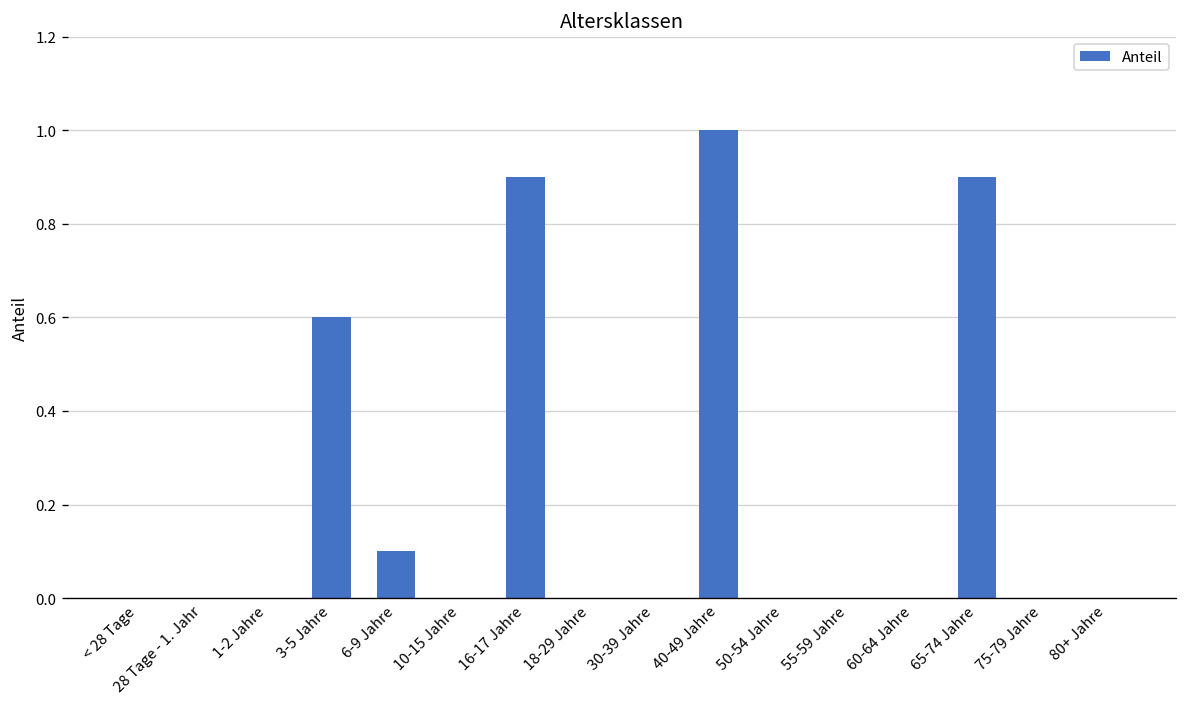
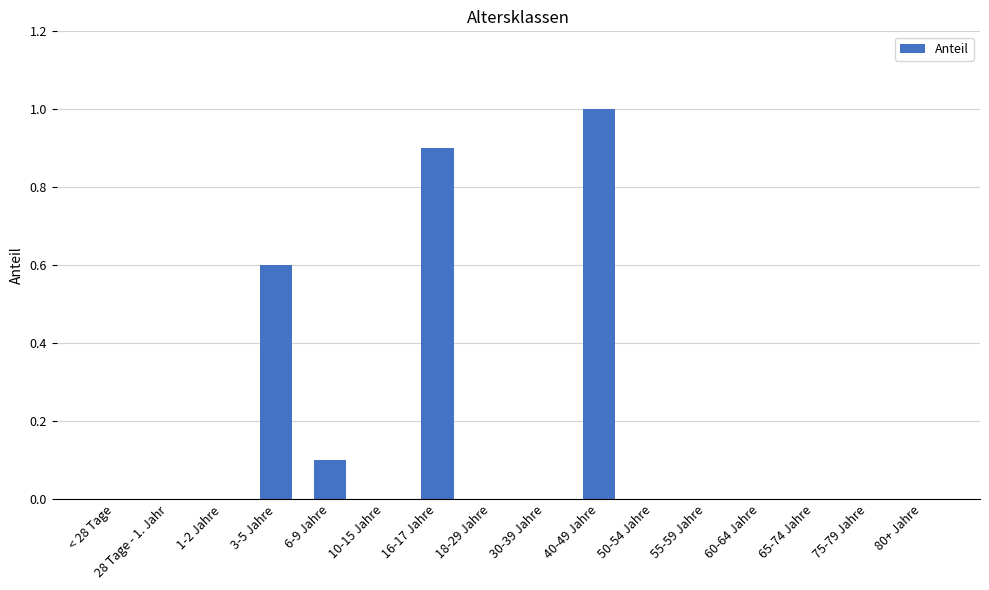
  {
    "< 28 Tage": 0.0,
    "28 Tage - 1. Jahr": 0.0,
    "1-2 Jahre": 0.0,
    "3-5 Jahre": 0.6,
    "6-9 Jahre": 0.1,
    "10-15 Jahre": 0.0,
    "16-17 Jahre": 0.9,
    "18-29 Jahre": 0.0,
    "30-39 Jahre": 0.0,
    "40-49 Jahre": 1.0,
    "50-54 Jahre": 0.0,
    "55-59 Jahre": 0.0,
    "60-64 Jahre": 0.0,
-   "65-74 Jahre": 0.9,
+   "65-74 Jahre": 0.0,
    "75-79 Jahre": 0.0,
    "80+ Jahre": 0.0
  }
